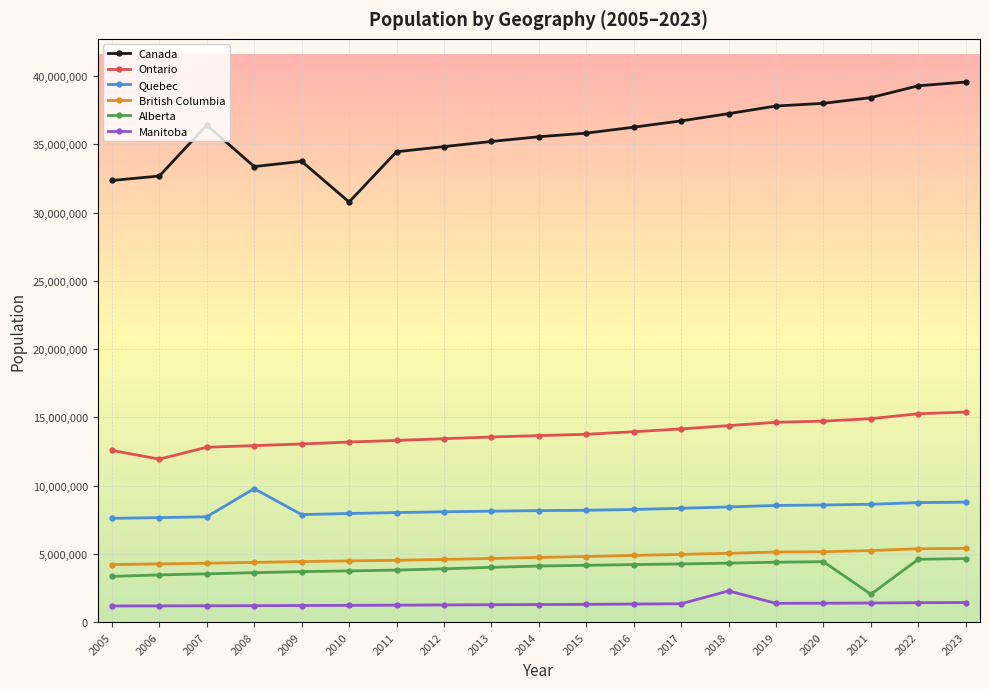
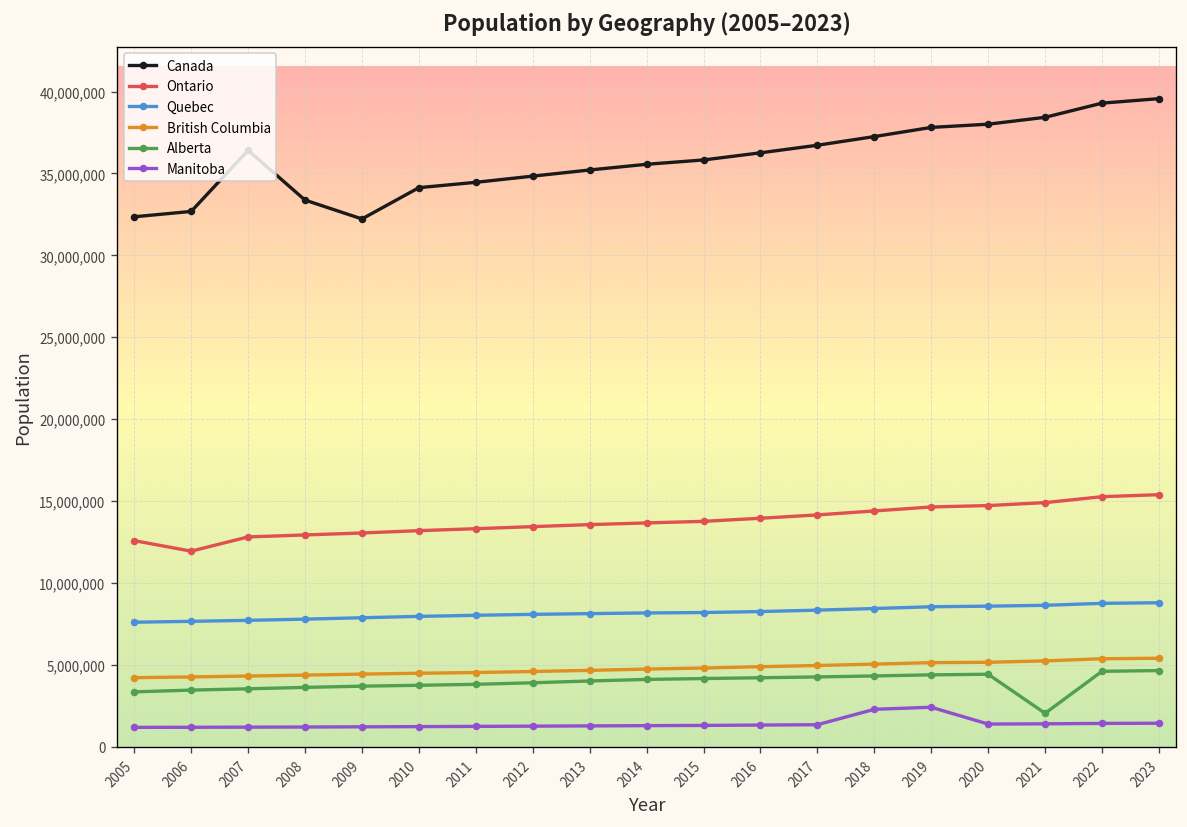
  {
    "Canada": {
      "2005": "32,400,000",
      "2006": "32,700,000",
      "2008": "33,400,000",
-     "2009": "33,800,000",
-     "2010": "30,800,000",
+     "2009": "32,200,000",
+     "2010": "34,100,000",
      "2011": "34,500,000",
      "2012": "34,800,000",
      "2013": "35,200,000",
      "2014": "35,600,000",
      "2015": "35,800,000",
      "2016": "36,300,000",
      "2017": "36,700,000",
      "2018": "37,300,000",
      "2019": "37,800,000",
      "2020": "38,000,000",
      "2021": "38,400,000",
      "2022": "39,300,000",
      "2023": "39,600,000"
    },
    "Ontario": {
      "2005": "12,600,000",
      "2006": "11,900,000",
      "2007": "12,800,000",
      "2008": "12,900,000",
      "2009": "13,000,000",
      "2010": "13,200,000",
      "2011": "13,300,000",
      "2012": "13,400,000",
      "2013": "13,600,000",
      "2014": "13,700,000",
      "2015": "13,800,000",
      "2016": "13,900,000",
      "2017": "14,200,000",
      "2018": "14,400,000",
      "2019": "14,600,000",
      "2020": "14,700,000",
      "2021": "14,900,000",
      "2022": "15,300,000",
      "2023": "15,400,000"
    },
    "Quebec": {
      "2005": "7,600,000",
      "2006": "7,700,000",
      "2007": "7,700,000",
-     "2008": "9,800,000",
+     "2008": "7,800,000",
      "2009": "7,900,000",
      "2010": "8,000,000",
      "2011": "8,000,000",
      "2012": "8,100,000",
      "2013": "8,100,000",
      "2014": "8,200,000",
      "2015": "8,200,000",
      "2016": "8,200,000",
      "2017": "8,300,000",
      "2018": "8,400,000",
      "2019": "8,500,000",
      "2020": "8,600,000",
      "2021": "8,600,000",
      "2022": "8,800,000",
      "2023": "8,800,000"
    },
    "British Columbia": {
      "2005": "4,200,000",
      "2006": "4,300,000",
      "2007": "4,300,000",
      "2008": "4,400,000",
      "2009": "4,400,000",
      "2010": "4,500,000",
      "2011": "4,500,000",
      "2012": "4,600,000",
      "2013": "4,700,000",
      "2014": "4,700,000",
      "2015": "4,800,000",
      "2016": "4,900,000",
      "2017": "5,000,000",
      "2018": "5,000,000",
      "2019": "5,100,000",
      "2020": "5,200,000",
      "2021": "5,200,000",
      "2022": "5,400,000",
      "2023": "5,400,000"
    },
    "Alberta": {
      "2005": "3,300,000",
      "2006": "3,500,000",
      "2007": "3,500,000",
      "2008": "3,600,000",
      "2009": "3,700,000",
      "2010": "3,700,000",
      "2011": "3,800,000",
      "2012": "3,900,000",
      "2013": "4,000,000",
      "2014": "4,100,000",
      "2015": "4,200,000",
      "2016": "4,200,000",
      "2017": "4,300,000",
      "2018": "4,300,000",
      "2019": "4,400,000",
      "2020": "4,400,000",
      "2021": "2,000,000",
      "2022": "4,600,000",
      "2023": "4,600,000"
    },
    "Manitoba": {
      "2005": "1,200,000",
      "2006": "1,200,000",
      "2007": "1,200,000",
      "2008": "1,200,000",
      "2009": "1,200,000",
      "2010": "1,200,000",
      "2011": "1,200,000",
      "2012": "1,300,000",
      "2013": "1,300,000",
      "2014": "1,300,000",
      "2015": "1,300,000",
      "2016": "1,300,000",
      "2017": "1,300,000",
      "2018": "2,300,000",
-     "2019": "1,400,000",
+     "2019": "2,400,000",
      "2020": "1,400,000",
      "2021": "1,400,000",
      "2022": "1,400,000",
      "2023": "1,400,000"
    }
  }
